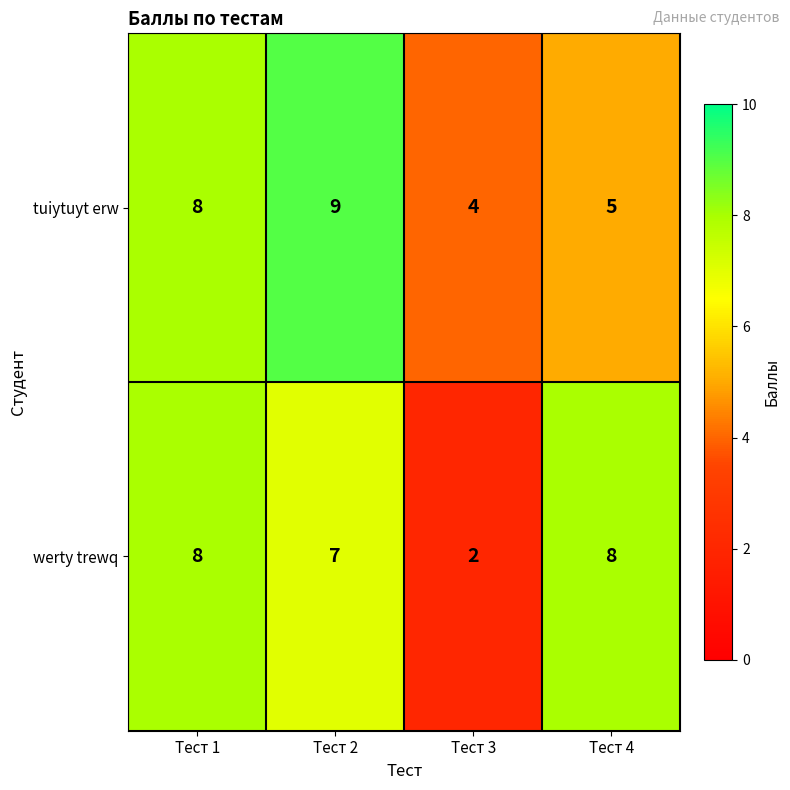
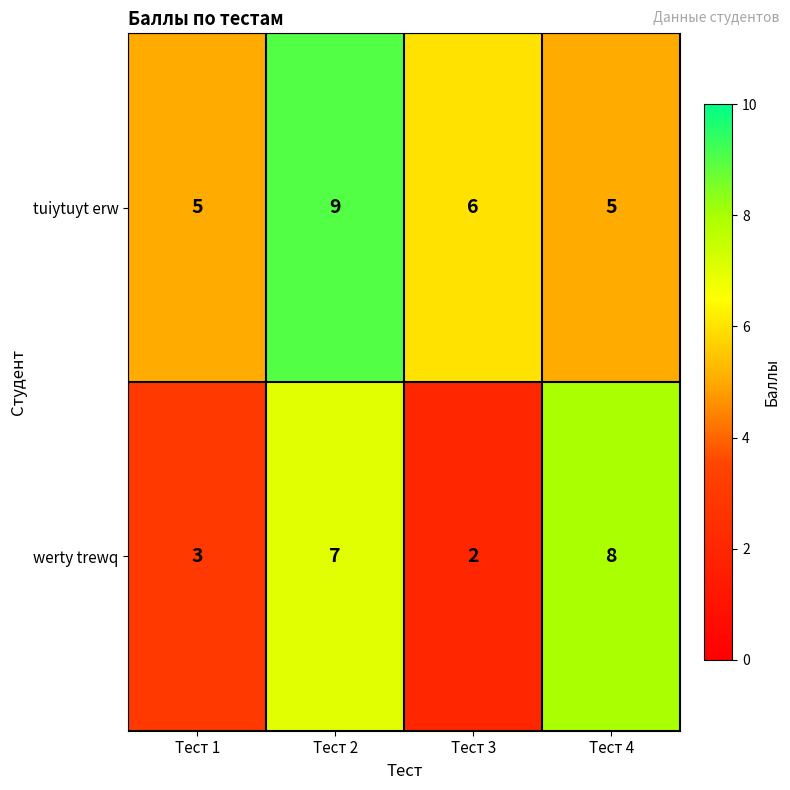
  {
    "tuiytuyt erw": {
-     "Тест 1": 8,
+     "Тест 1": 5,
      "Тест 2": 9,
-     "Тест 3": 4,
+     "Тест 3": 6,
      "Тест 4": 5
    },
    "werty trewq": {
-     "Тест 1": 8,
+     "Тест 1": 3,
      "Тест 2": 7,
      "Тест 3": 2,
      "Тест 4": 8
    }
  }
